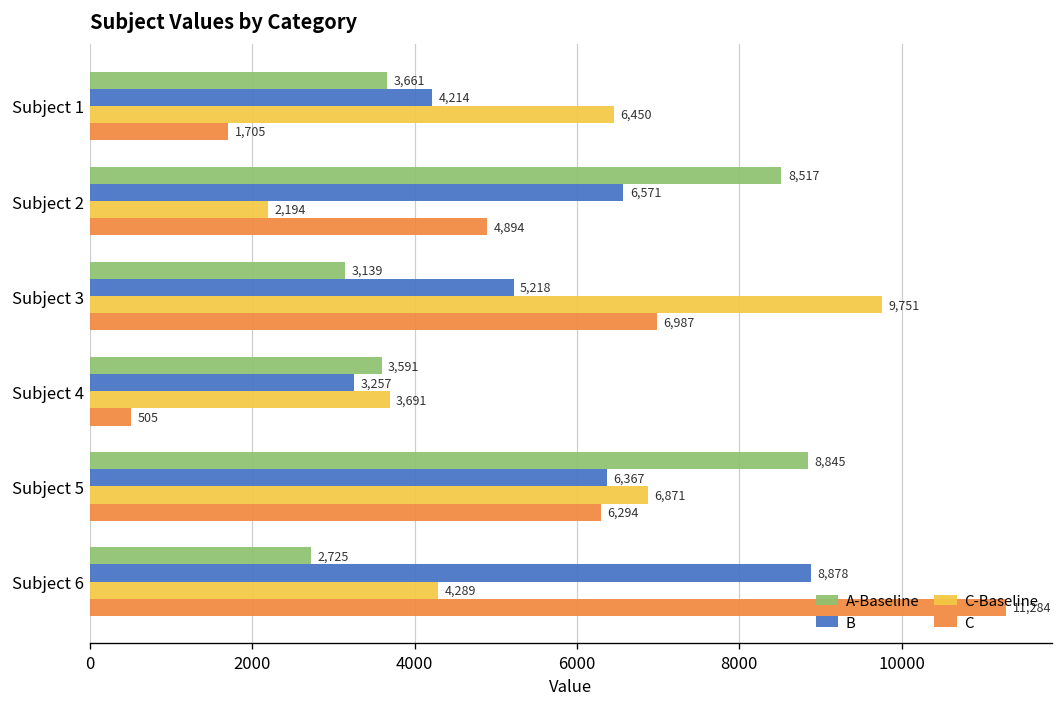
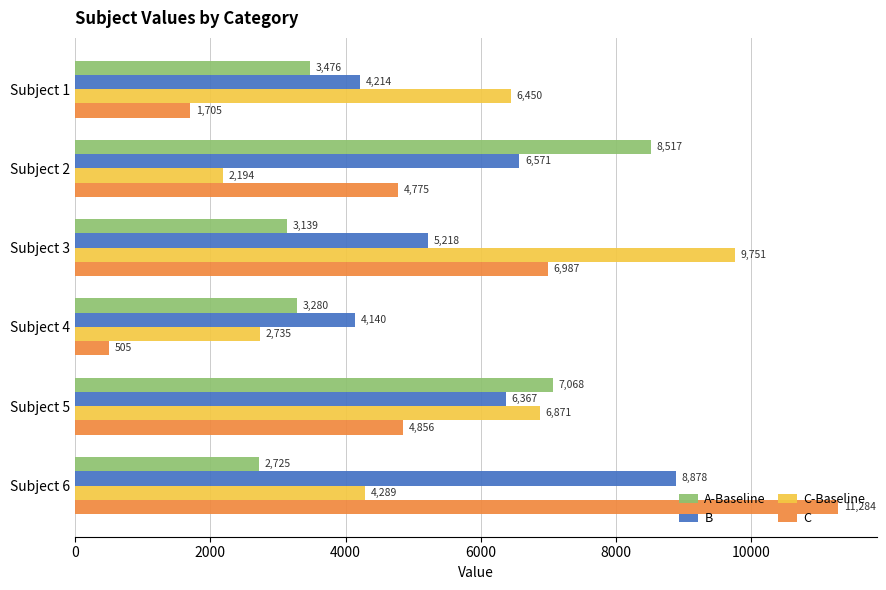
  {
    "A-Baseline": {
-     "Subject 1": "3,661",
+     "Subject 1": "3,476",
      "Subject 2": "8,517",
      "Subject 3": "3,139",
-     "Subject 4": "3,591",
-     "Subject 5": "8,845",
+     "Subject 4": "3,280",
+     "Subject 5": "7,068",
      "Subject 6": "2,725"
    },
    "B": {
      "Subject 1": "4,214",
      "Subject 2": "6,571",
      "Subject 3": "5,218",
-     "Subject 4": "3,257",
+     "Subject 4": "4,140",
      "Subject 5": "6,367",
      "Subject 6": "8,878"
    },
    "C-Baseline": {
      "Subject 1": "6,450",
      "Subject 2": "2,194",
      "Subject 3": "9,751",
-     "Subject 4": "3,691",
+     "Subject 4": "2,735",
      "Subject 5": "6,871",
      "Subject 6": "4,289"
    },
    "C": {
      "Subject 1": "1,705",
-     "Subject 2": "4,894",
+     "Subject 2": "4,775",
      "Subject 3": "6,987",
      "Subject 4": "505",
-     "Subject 5": "6,294",
+     "Subject 5": "4,856",
      "Subject 6": "11,284"
    }
  }
